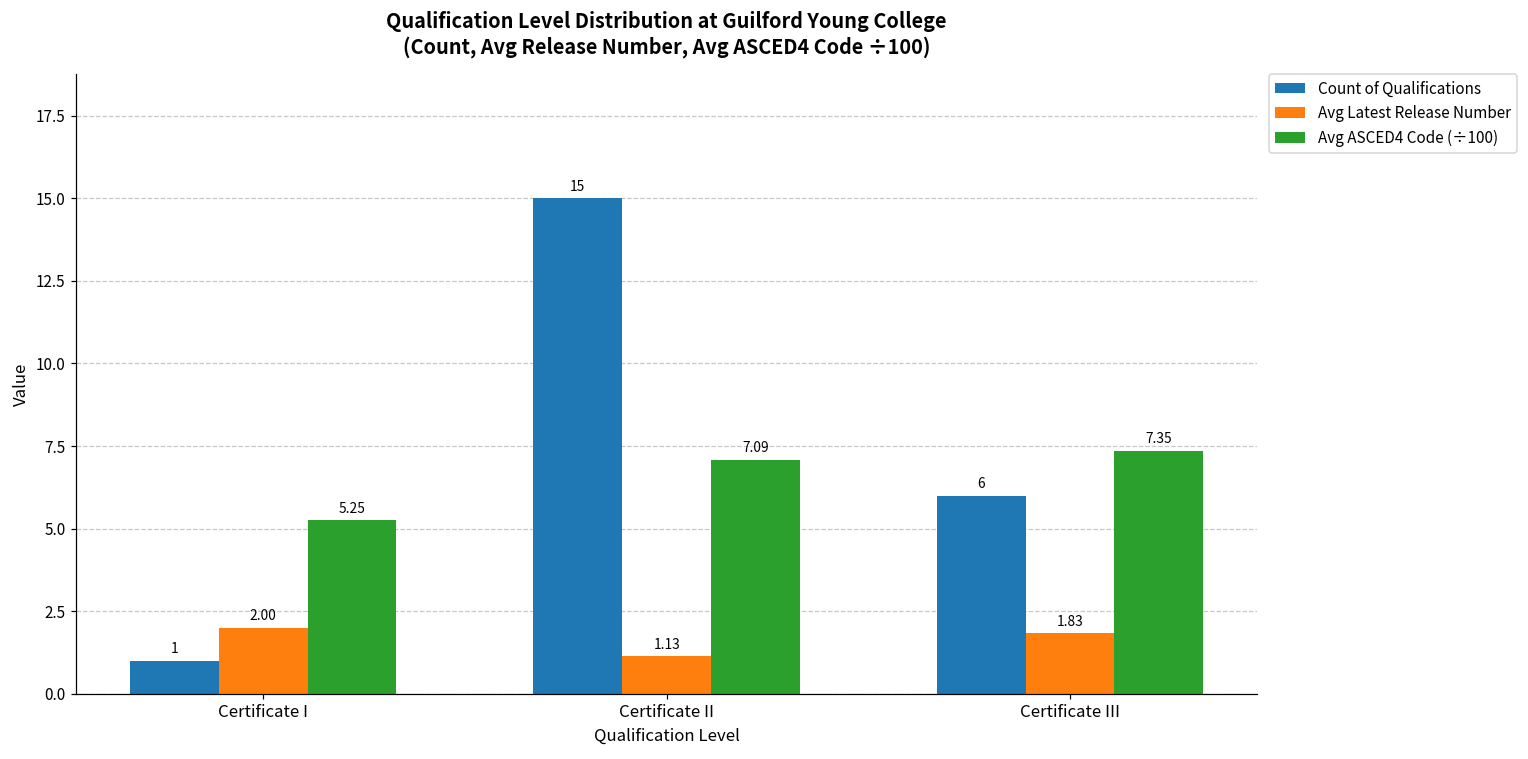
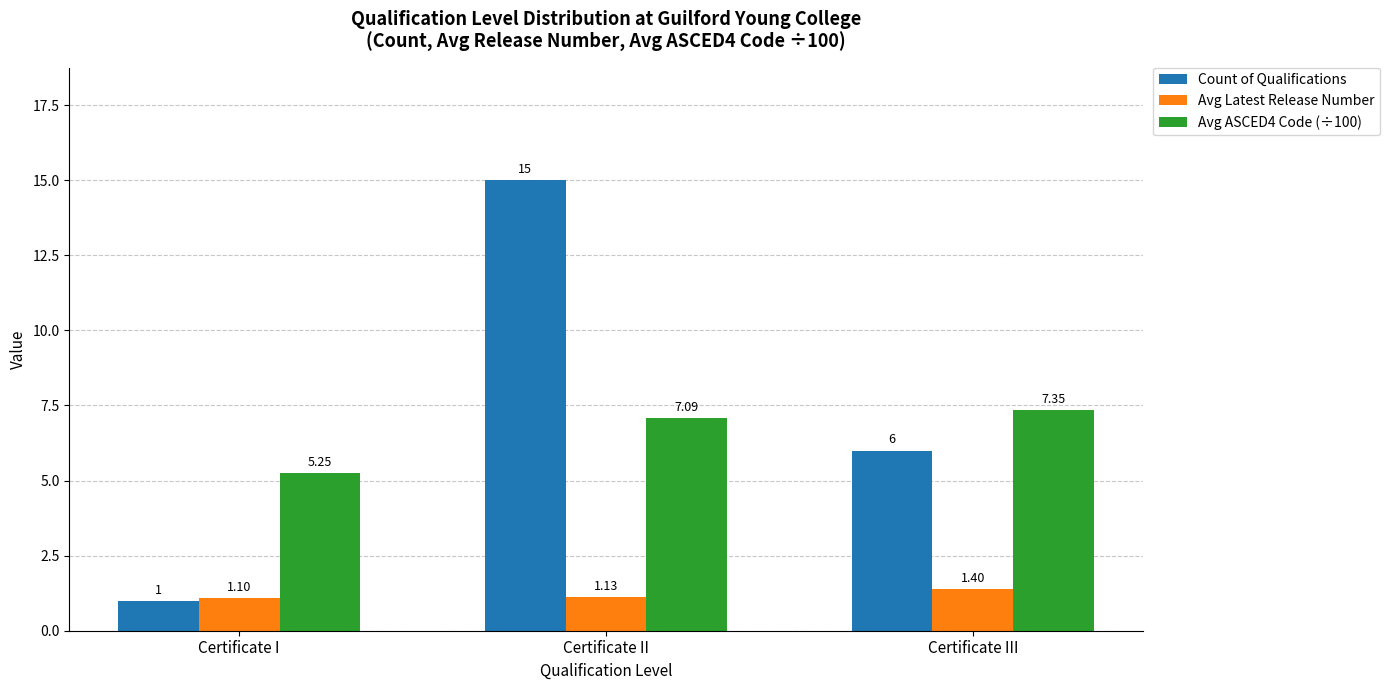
  {
    "Count of Qualifications": {
      "Certificate I": 1,
      "Certificate II": 15,
      "Certificate III": 6
    },
    "Avg Latest Release Number": {
-     "Certificate I": 2.00,
+     "Certificate I": 1.10,
      "Certificate II": 1.13,
-     "Certificate III": 1.83
+     "Certificate III": 1.40
    },
    "Avg ASCED4 Code (÷100)": {
      "Certificate I": 5.25,
      "Certificate II": 7.09,
      "Certificate III": 7.35
    }
  }
